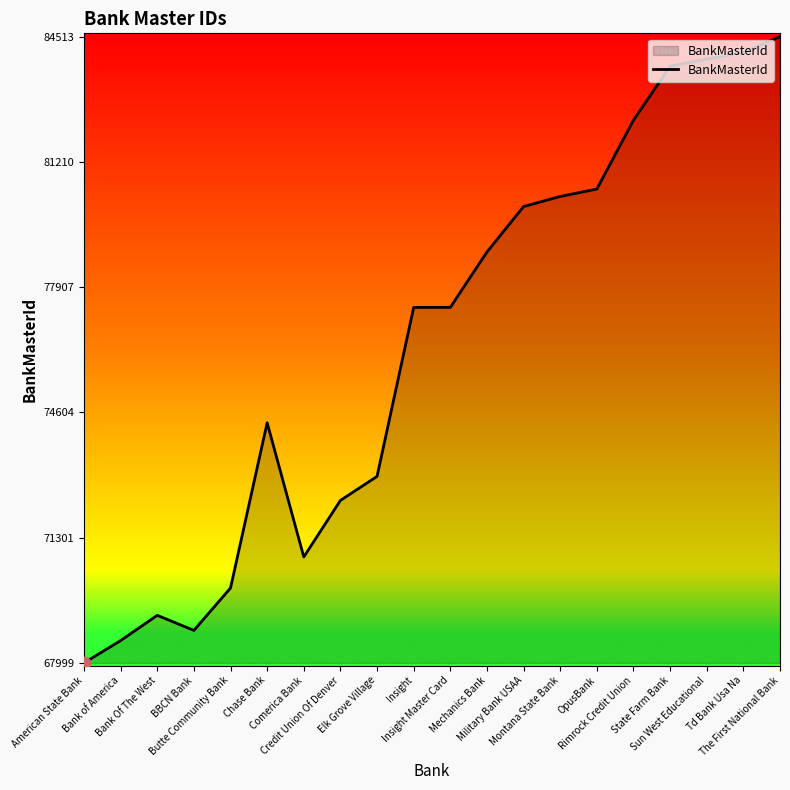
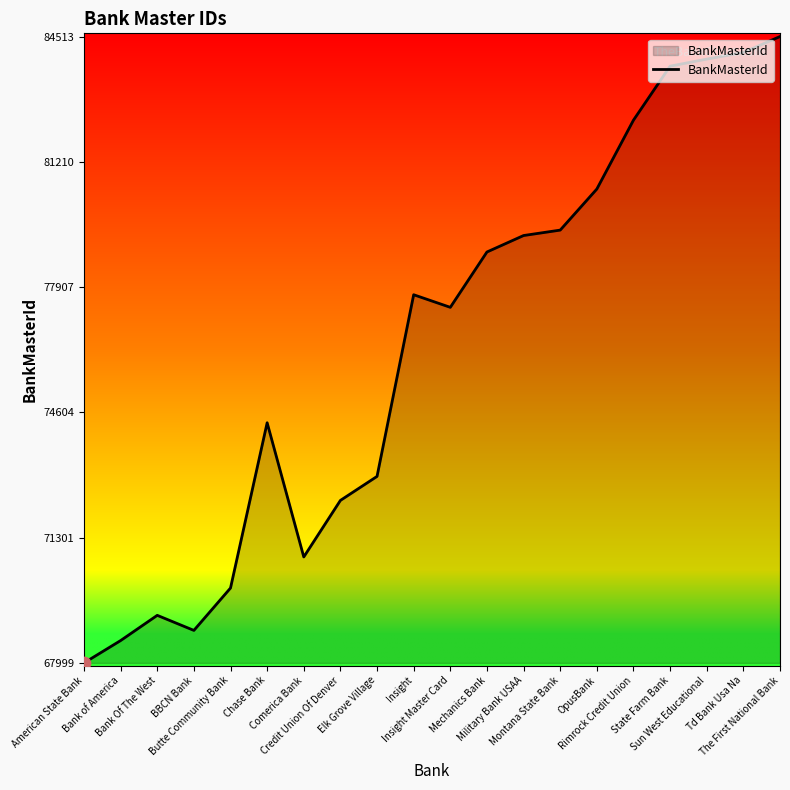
  {
    "BankMasterId": {
      "Bank of America": 68600,
      "Bank Of The West": 69300,
      "BBCN Bank": 68900,
      "Butte Community Bank": 70000,
      "Chase Bank": 74300,
      "Comerica Bank": 70800,
      "Credit Union Of Denver": 72300,
      "Elk Grove Village": 72900,
-     "Insight": 77400,
+     "Insight": 77700,
      "Insight Master Card": 77400,
      "Mechanics Bank": 78800,
-     "Military Bank USAA": 80000,
-     "Montana State Bank": 80300,
+     "Military Bank USAA": 79300,
+     "Montana State Bank": 79400,
      "OpusBank": 80500,
      "Rimrock Credit Union": 82300,
      "The First National Bank": 84500
    }
  }
